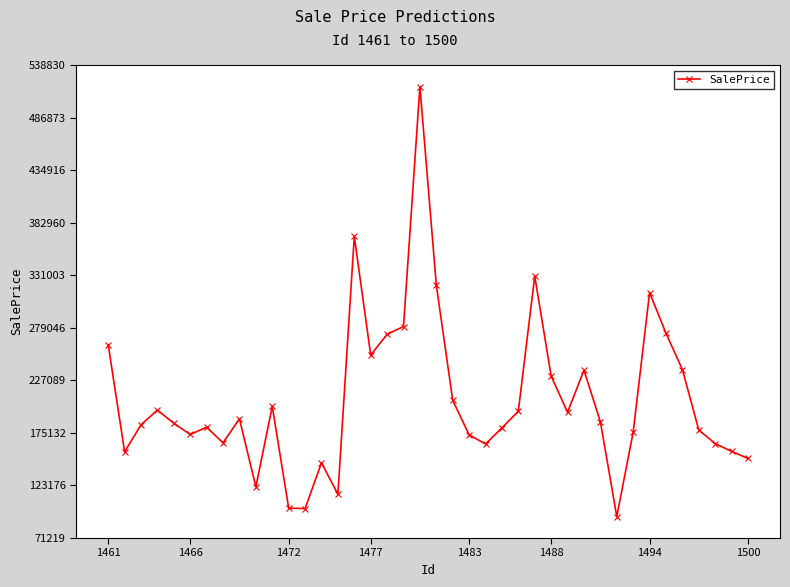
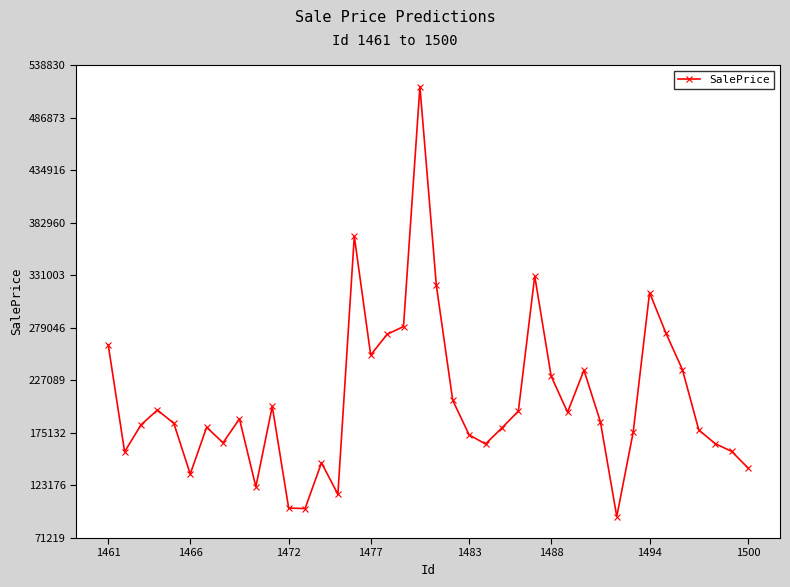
  {
    "1461": 262000,
-   "1466": 174000,
+   "1466": 134000,
    "1472": 101000,
    "1477": 252000,
    "1483": 173000,
    "1488": 231000,
    "1494": 314000,
-   "1500": 150000
+   "1500": 141000
  }
